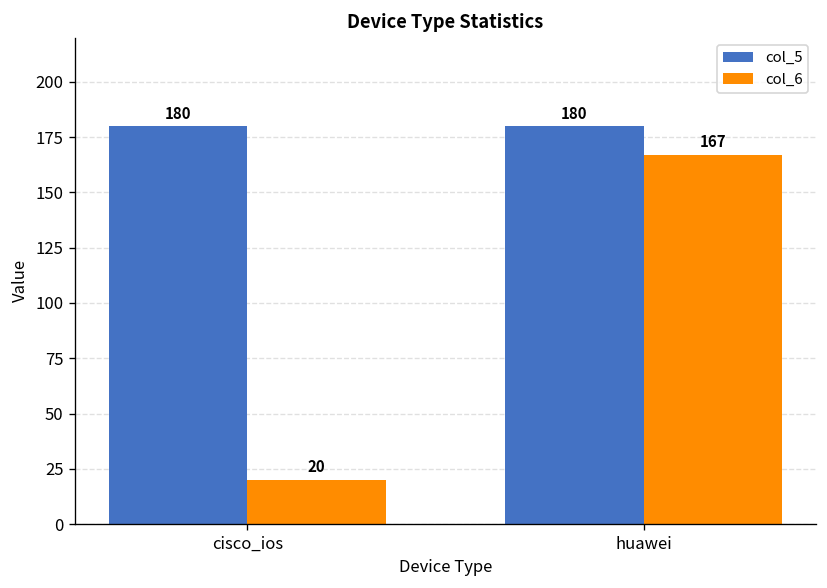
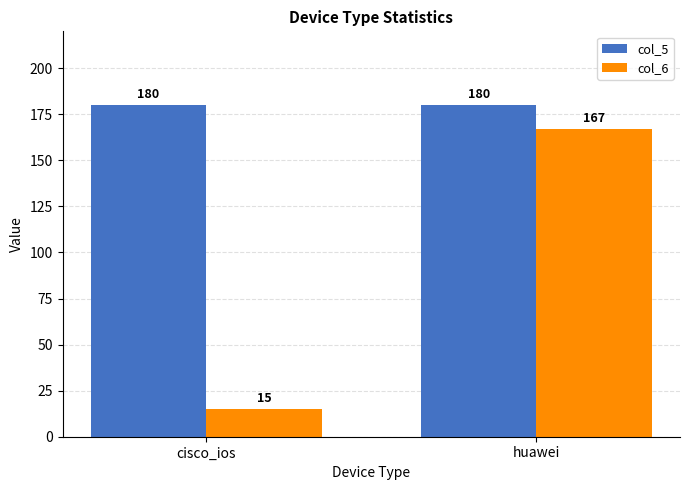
  {
    "col_5": {
      "cisco_ios": 180,
      "huawei": 180
    },
    "col_6": {
-     "cisco_ios": 20,
+     "cisco_ios": 15,
      "huawei": 167
    }
  }
